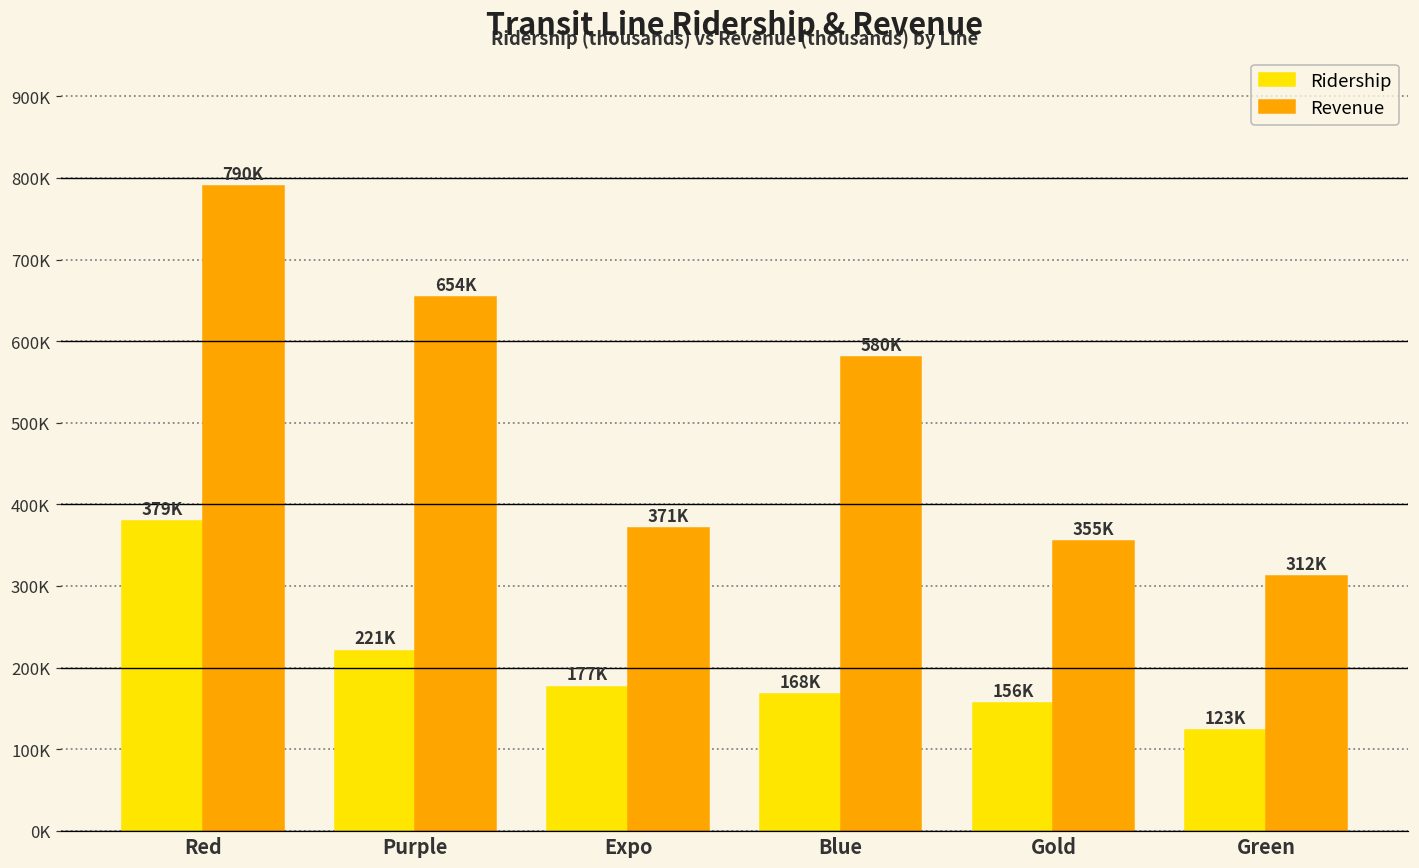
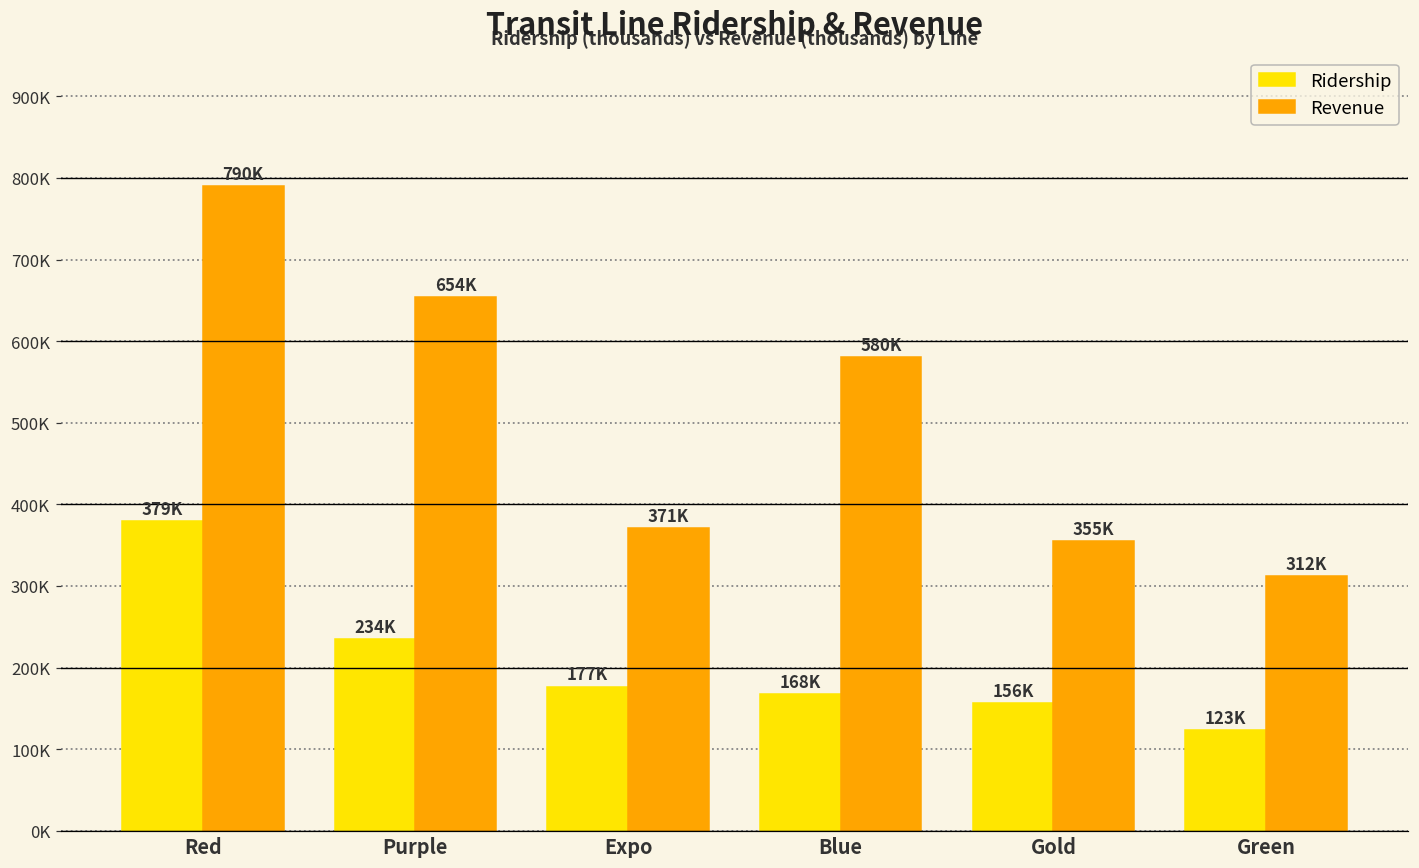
  {
    "Ridership": {
      "Red": "379K",
-     "Purple": "221K",
+     "Purple": "234K",
      "Expo": "177K",
      "Blue": "168K",
      "Gold": "156K",
      "Green": "123K"
    },
    "Revenue": {
      "Red": "790K",
      "Purple": "654K",
      "Expo": "371K",
      "Blue": "580K",
      "Gold": "355K",
      "Green": "312K"
    }
  }
